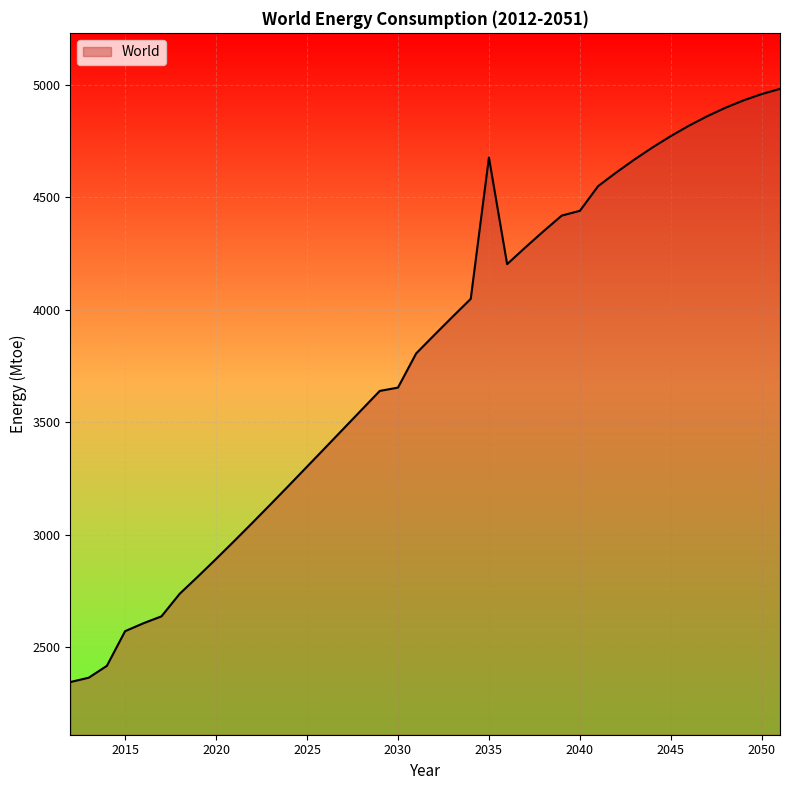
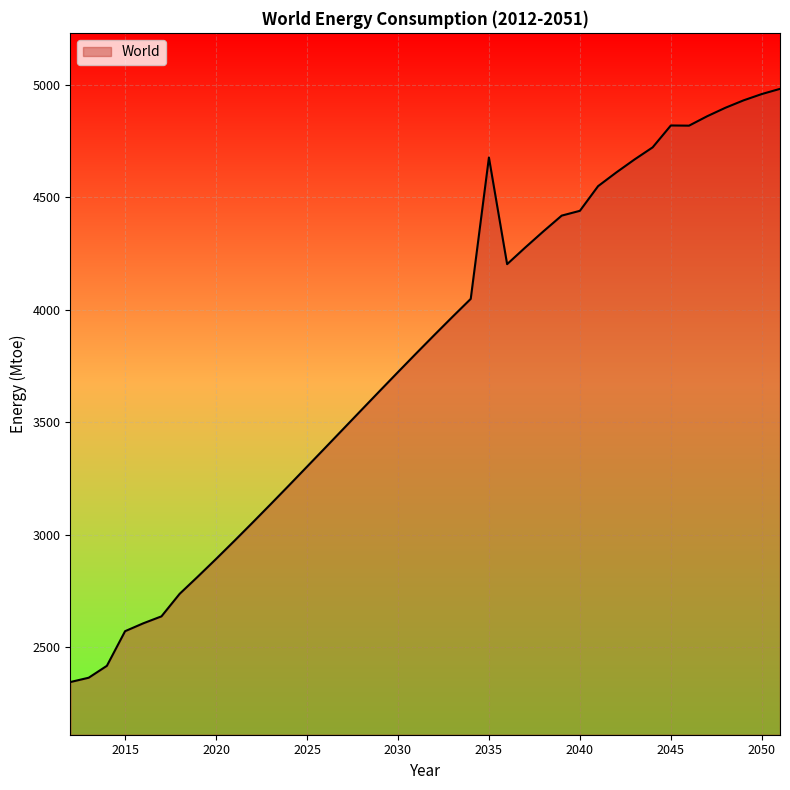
  {
    "2015": 2570,
    "2020": 2890,
    "2025": 3300,
-   "2030": 3650,
+   "2030": 3720,
    "2035": 4680,
    "2040": 4440,
-   "2045": 4770,
+   "2045": 4820,
    "2050": 4960
  }
